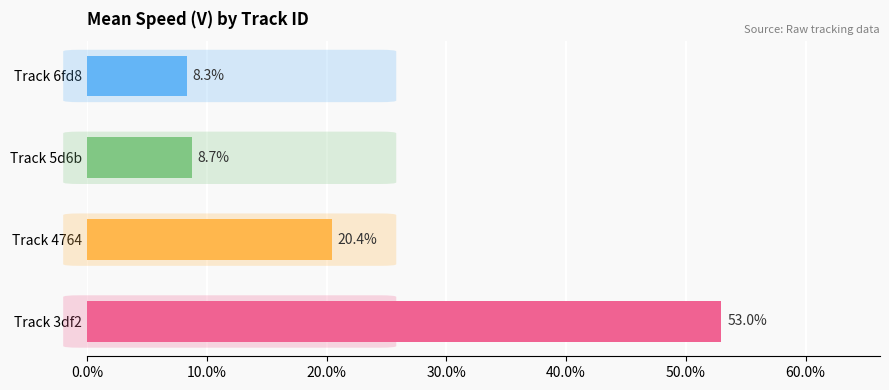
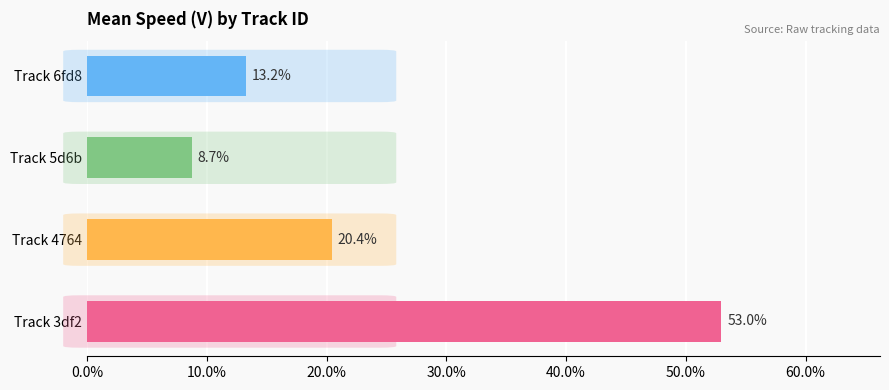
  {
-   "Track 6fd8": "8.3%",
+   "Track 6fd8": "13.2%",
    "Track 5d6b": "8.7%",
    "Track 4764": "20.4%",
    "Track 3df2": "53.0%"
  }
